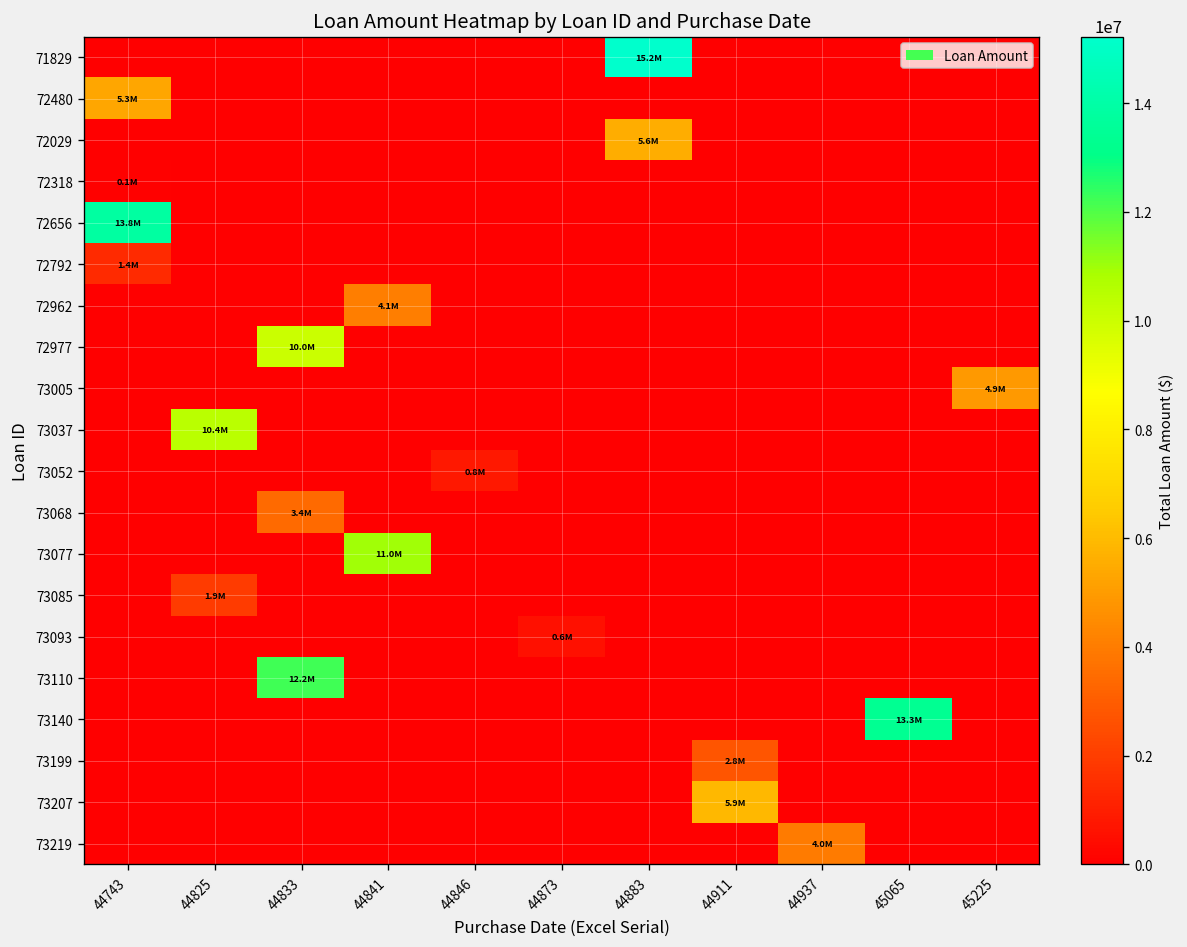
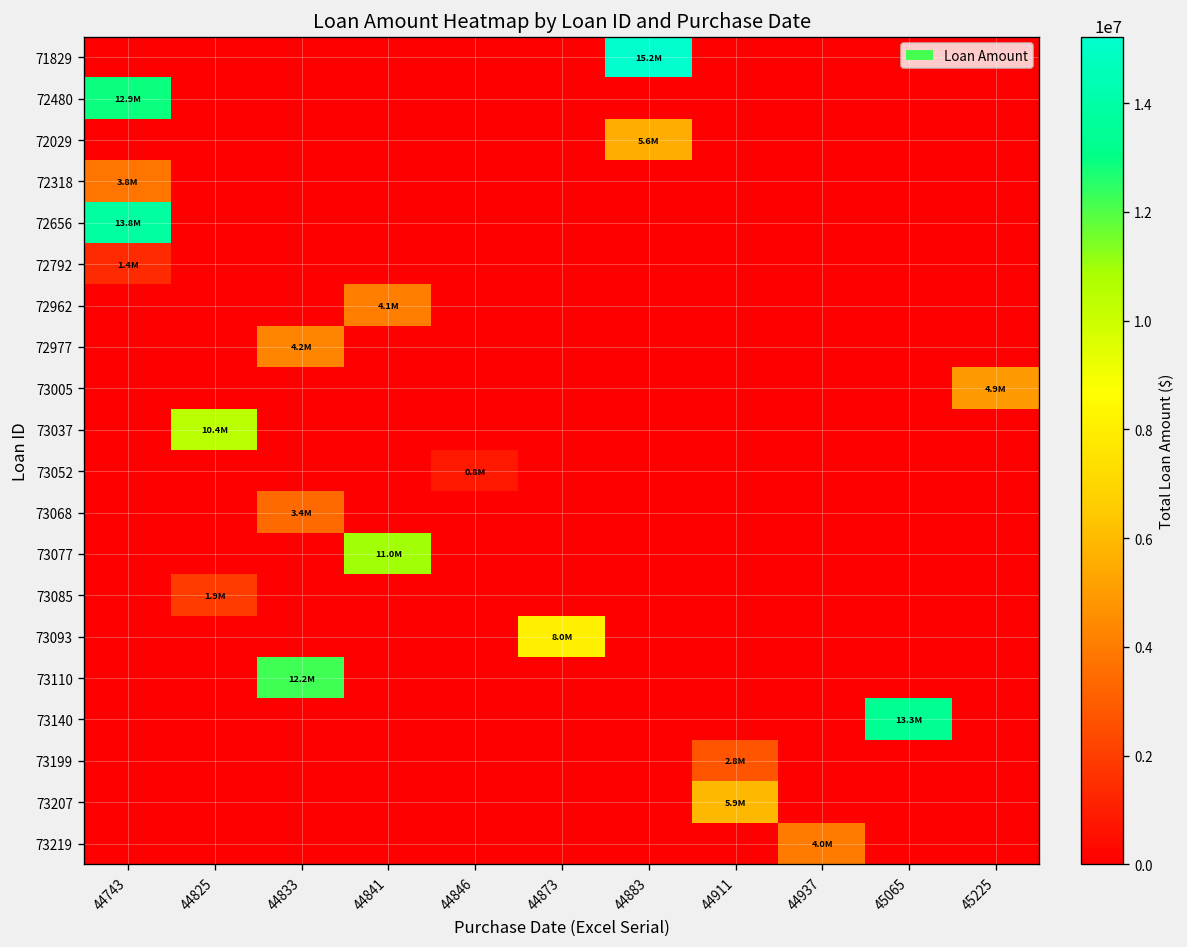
  {
    "71829": {
      "44883": "15.2M"
    },
    "72480": {
-     "44743": "5.3M"
+     "44743": "12.9M"
    },
    "72029": {
      "44883": "5.6M"
    },
    "72318": {
-     "44743": "0.1M"
+     "44743": "3.8M"
    },
    "72656": {
      "44743": "13.8M"
    },
    "72792": {
      "44743": "1.4M"
    },
    "72962": {
      "44841": "4.1M"
    },
    "72977": {
-     "44833": "10.0M"
+     "44833": "4.2M"
    },
    "73005": {
      "45225": "4.9M"
    },
    "73037": {
      "44825": "10.4M"
    },
    "73052": {
      "44846": "0.8M"
    },
    "73068": {
      "44833": "3.4M"
    },
    "73077": {
      "44841": "11.0M"
    },
    "73085": {
      "44825": "1.9M"
    },
    "73093": {
-     "44873": "0.6M"
+     "44873": "8.0M"
    },
    "73110": {
      "44833": "12.2M"
    },
    "73140": {
      "45065": "13.3M"
    },
    "73199": {
      "44911": "2.8M"
    },
    "73207": {
      "44911": "5.9M"
    },
    "73219": {
      "44937": "4.0M"
    }
  }
